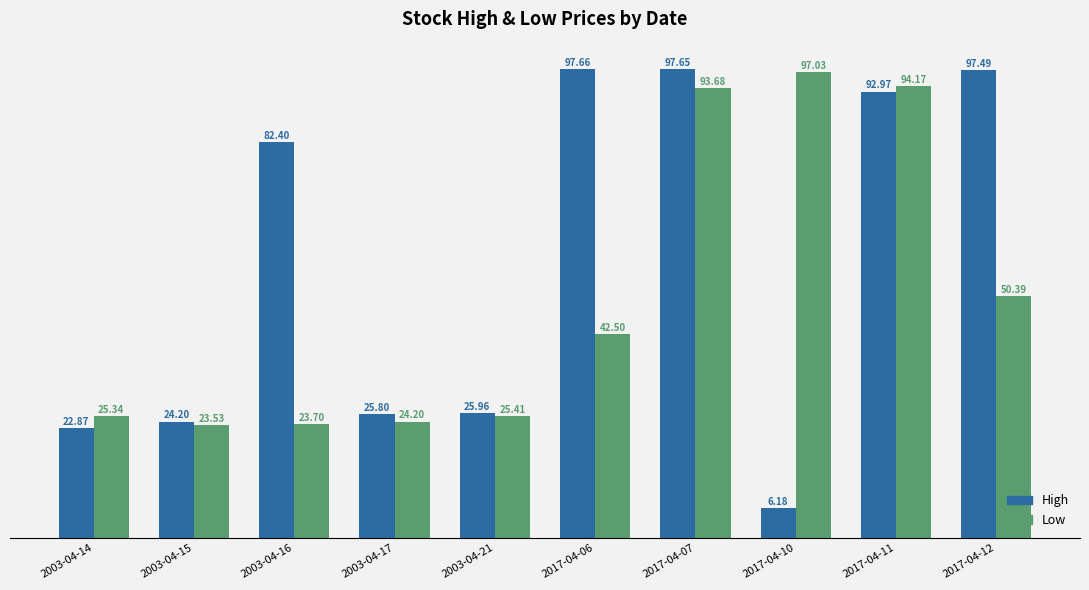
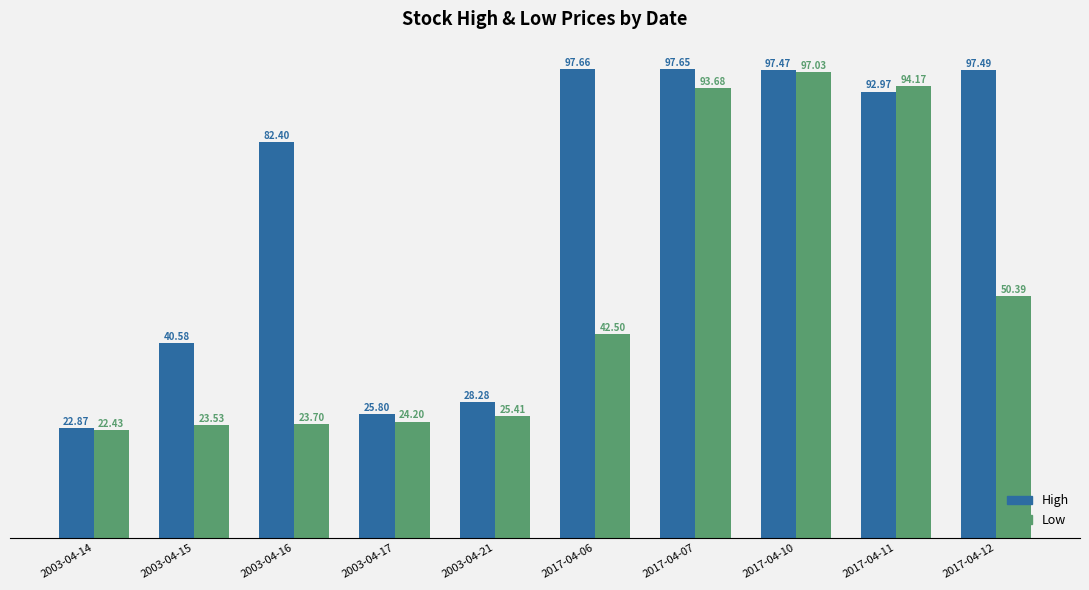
  {
    "High": {
      "2003-04-14": 22.87,
-     "2003-04-15": 24.20,
+     "2003-04-15": 40.58,
      "2003-04-16": 82.40,
      "2003-04-17": 25.80,
-     "2003-04-21": 25.96,
+     "2003-04-21": 28.28,
      "2017-04-06": 97.66,
      "2017-04-07": 97.65,
-     "2017-04-10": 6.18,
+     "2017-04-10": 97.47,
      "2017-04-11": 92.97,
      "2017-04-12": 97.49
    },
    "Low": {
-     "2003-04-14": 25.34,
+     "2003-04-14": 22.43,
      "2003-04-15": 23.53,
      "2003-04-16": 23.70,
      "2003-04-17": 24.20,
      "2003-04-21": 25.41,
      "2017-04-06": 42.50,
      "2017-04-07": 93.68,
      "2017-04-10": 97.03,
      "2017-04-11": 94.17,
      "2017-04-12": 50.39
    }
  }
